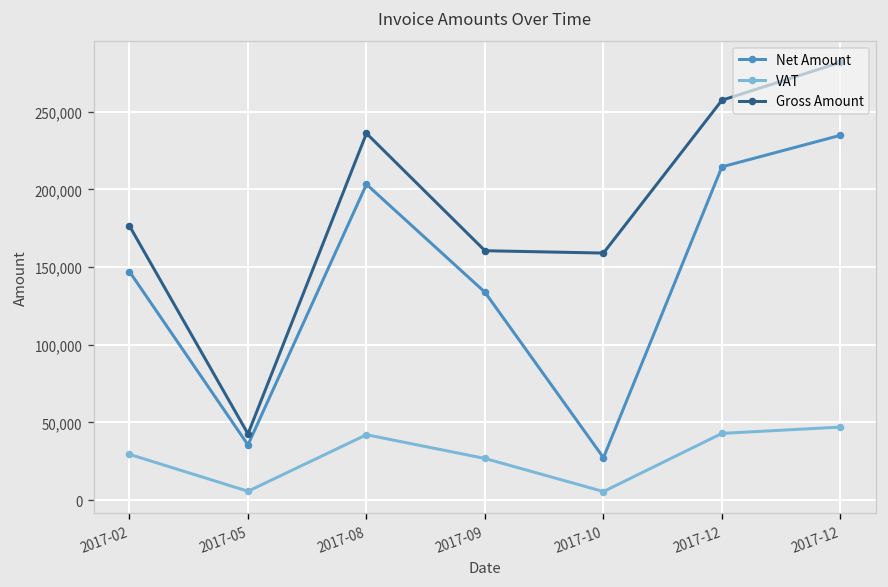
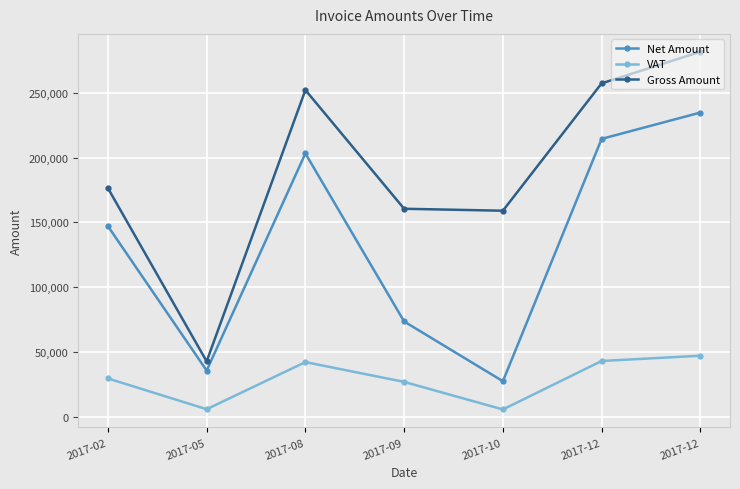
  {
    "Net Amount": {
      "2017-02": "147,000",
      "2017-05": "36,000",
      "2017-08": "203,000",
-     "2017-09": "134,000",
+     "2017-09": "73,000",
      "2017-10": "27,000"
    },
    "VAT": {
      "2017-02": "29,000",
      "2017-05": "6,000",
      "2017-08": "42,000",
      "2017-09": "27,000",
      "2017-10": "5,000"
    },
    "Gross Amount": {
      "2017-02": "177,000",
      "2017-05": "43,000",
-     "2017-08": "236,000",
+     "2017-08": "252,000",
      "2017-09": "161,000",
      "2017-10": "159,000"
    }
  }
